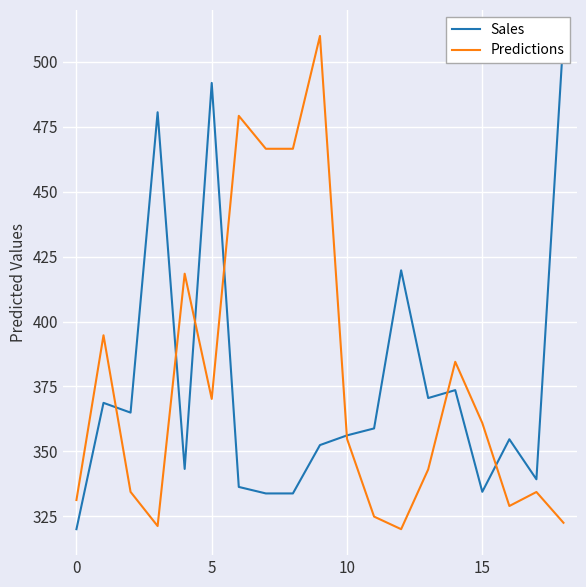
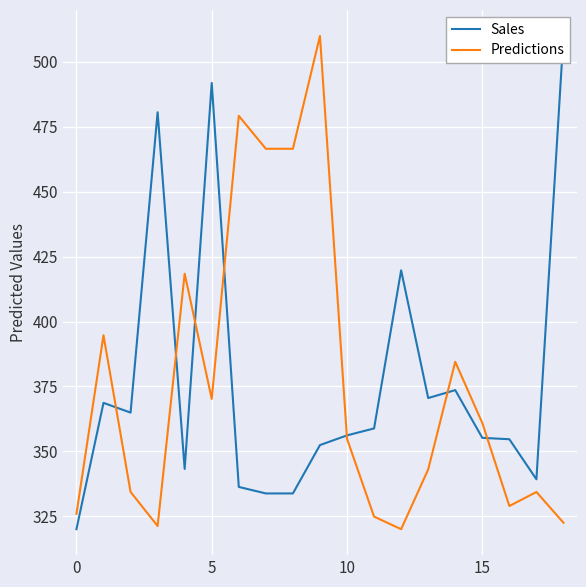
  {
    "Sales": {
      "0": 320,
      "5": 492,
      "10": 356,
-     "15": 334
+     "15": 355
    },
    "Predictions": {
-     "0": 331,
+     "0": 326,
      "5": 370,
      "10": 355,
      "15": 361
    }
  }
